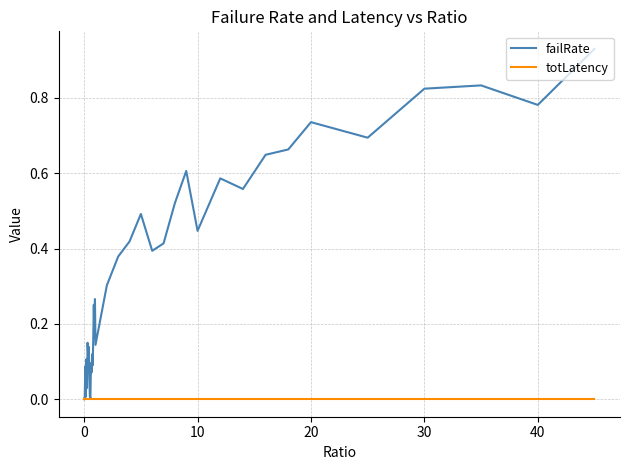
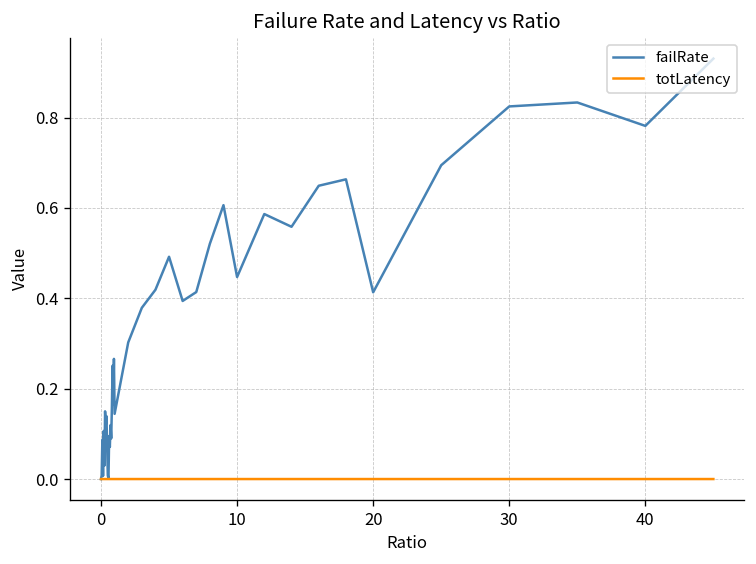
  {
    "failRate": {
      "10": 0.45,
-     "20": 0.74,
+     "20": 0.41,
      "30": 0.82,
      "40": 0.78
    },
    "totLatency": {
      "10": 0.00,
      "20": 0.00,
      "30": 0.00,
      "40": 0.00
    }
  }
